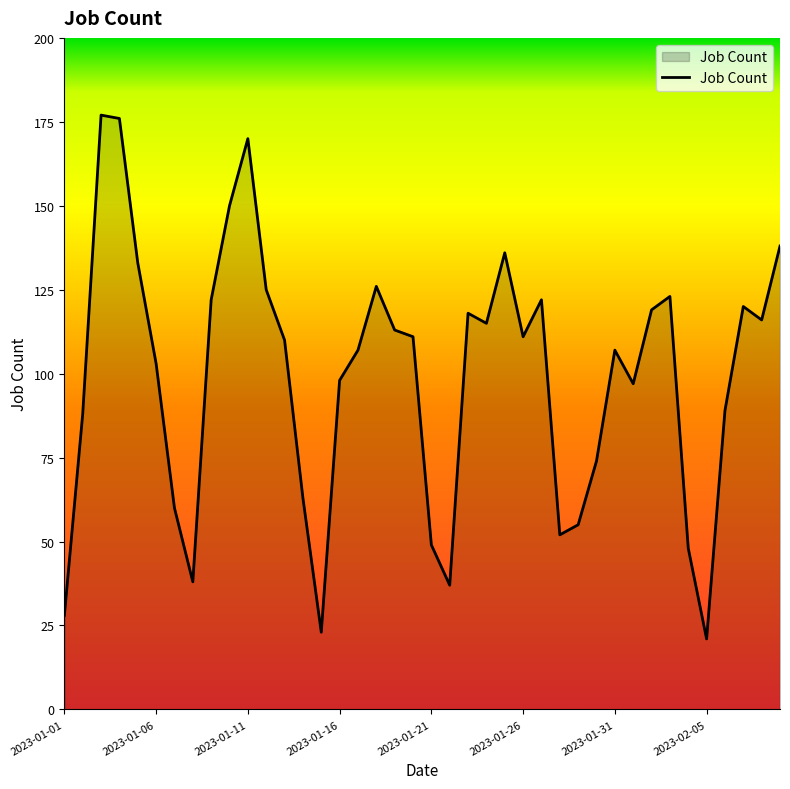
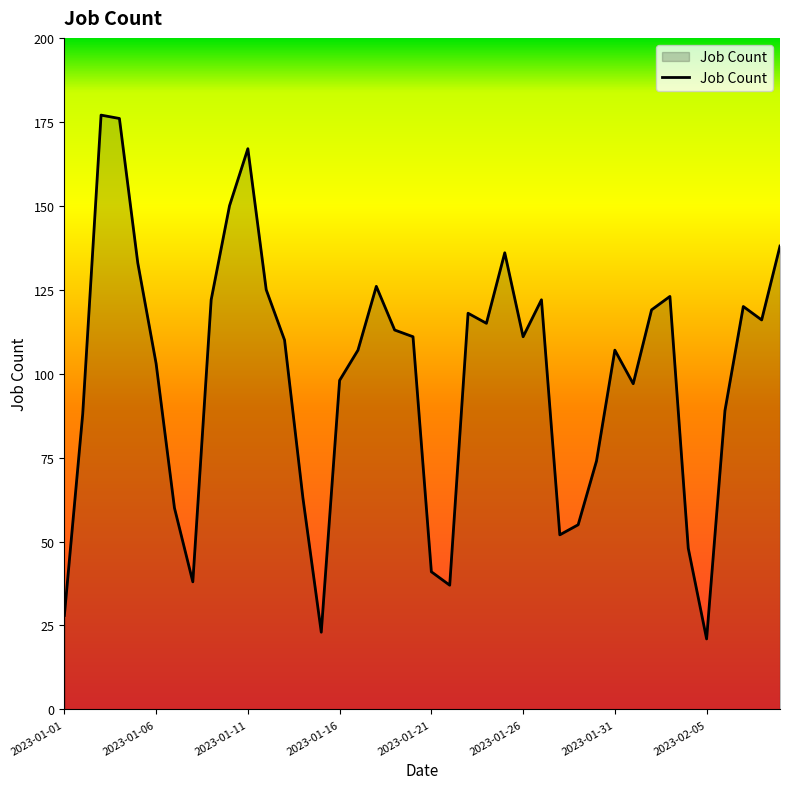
  {
    "2023-01-01": 28,
    "2023-01-06": 103,
-   "2023-01-11": 170,
+   "2023-01-11": 167,
    "2023-01-16": 98,
-   "2023-01-21": 49,
+   "2023-01-21": 41,
    "2023-01-26": 111,
    "2023-01-31": 107,
    "2023-02-05": 21
  }
